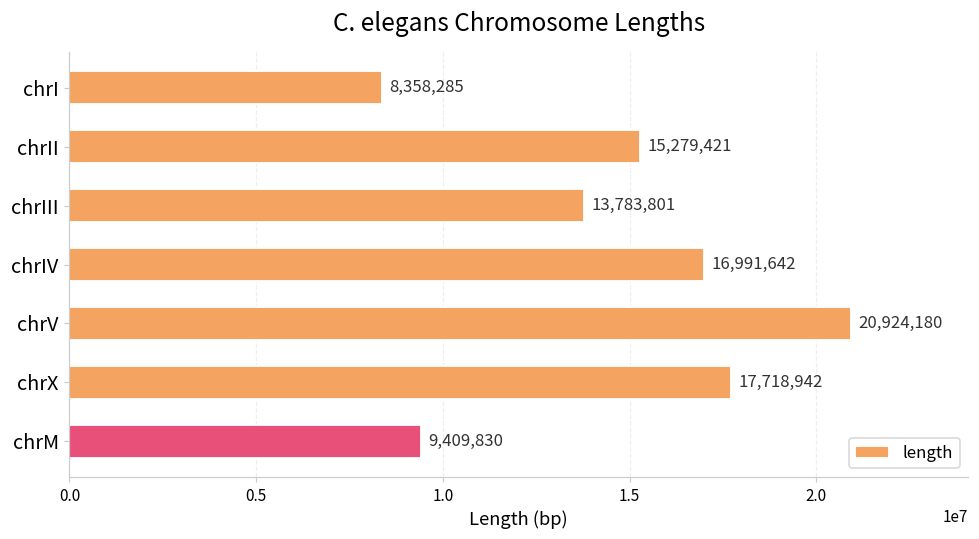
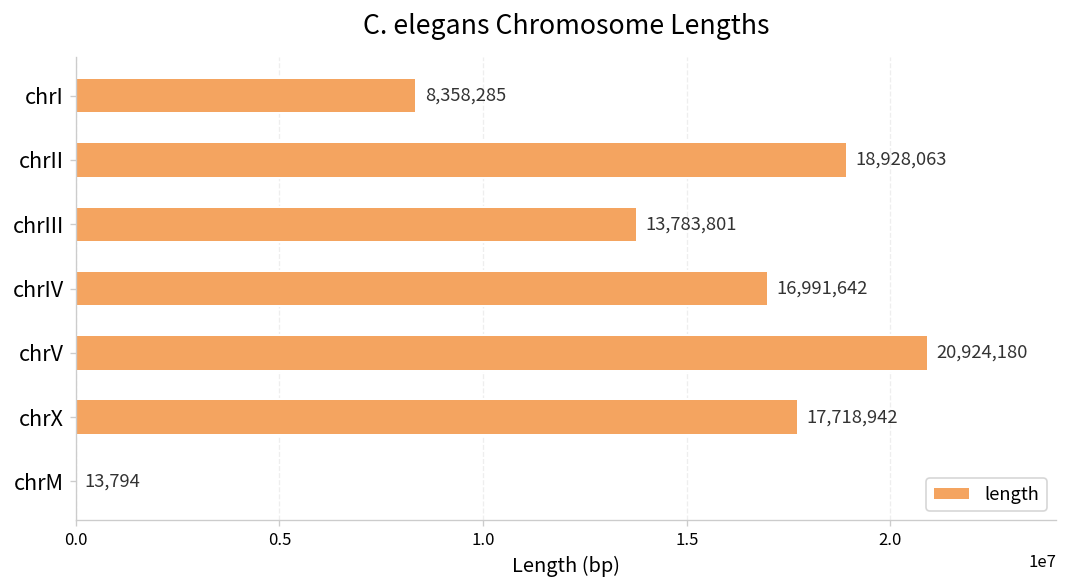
  {
    "chrI": "8,358,285",
-   "chrII": "15,279,421",
+   "chrII": "18,928,063",
    "chrIII": "13,783,801",
    "chrIV": "16,991,642",
    "chrV": "20,924,180",
    "chrX": "17,718,942",
-   "chrM": "9,409,830"
+   "chrM": "13,794"
  }
